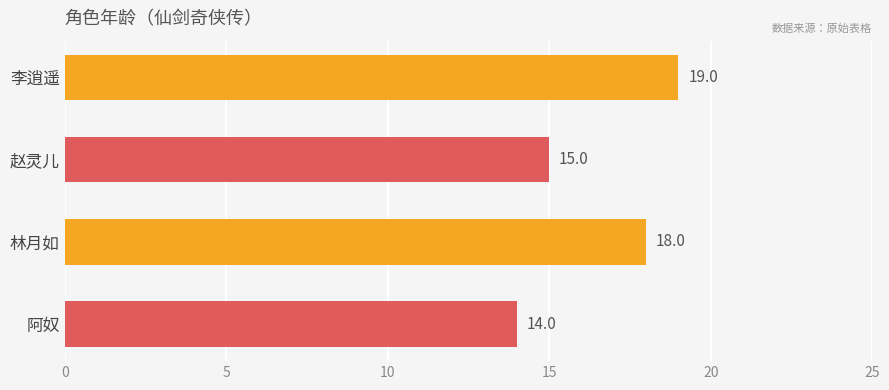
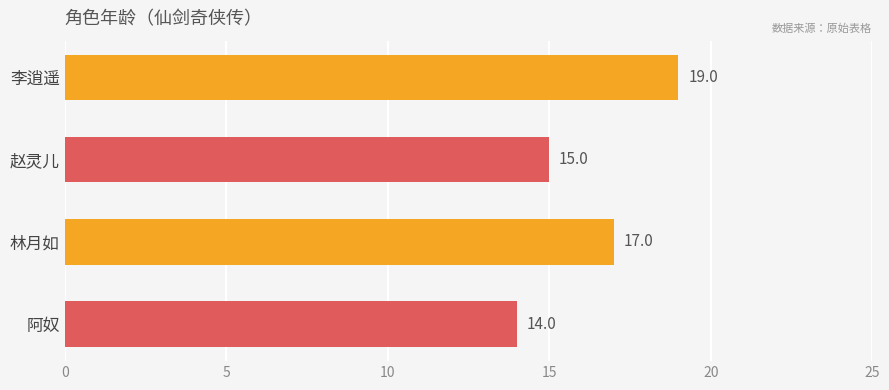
  {
    "李逍遥": 19.0,
    "赵灵儿": 15.0,
-   "林月如": 18.0,
+   "林月如": 17.0,
    "阿奴": 14.0
  }
